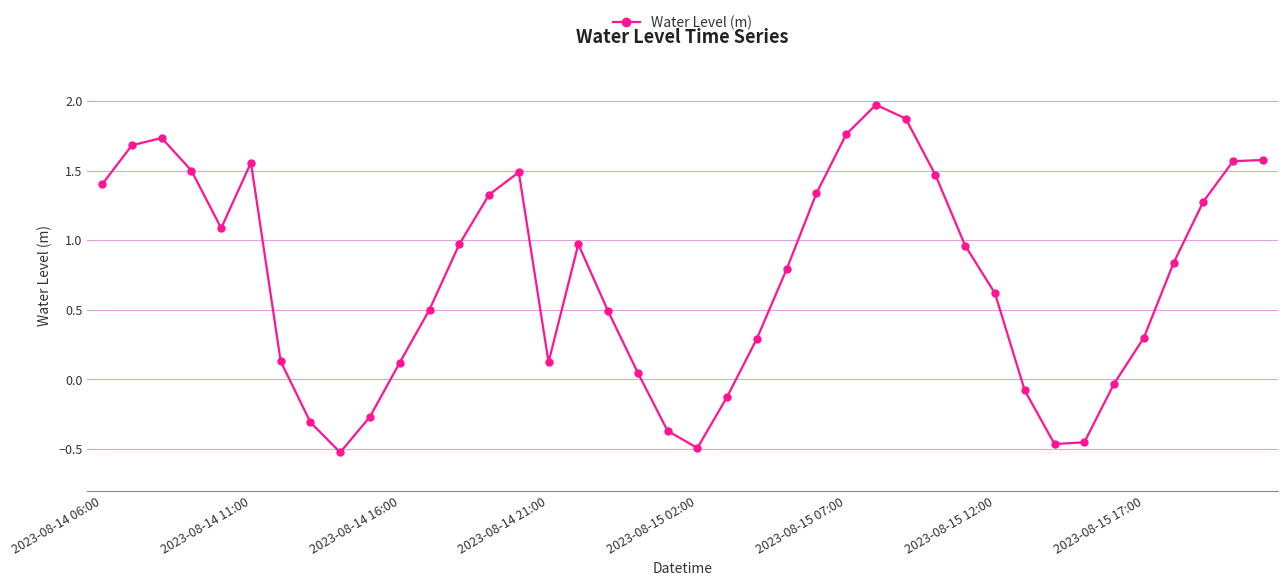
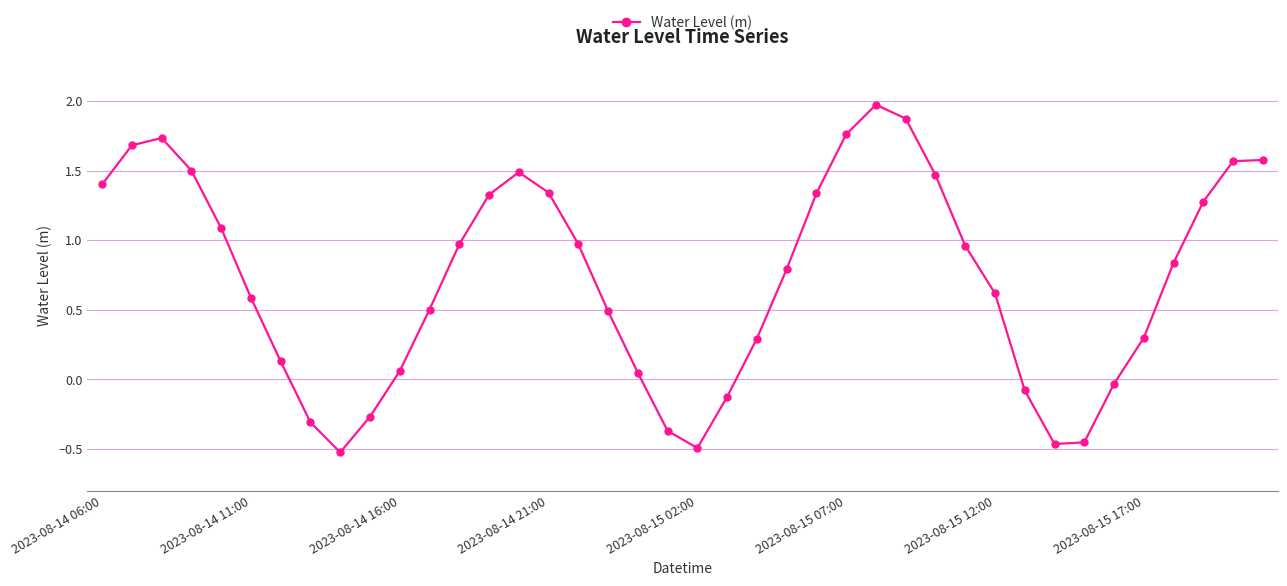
  {
    "2023-08-14 06:00": 1.40,
-   "2023-08-14 11:00": 1.56,
-   "2023-08-14 16:00": 0.12,
-   "2023-08-14 21:00": 0.12,
+   "2023-08-14 11:00": 0.59,
+   "2023-08-14 16:00": 0.06,
+   "2023-08-14 21:00": 1.34,
    "2023-08-15 02:00": -0.49,
    "2023-08-15 07:00": 1.76,
    "2023-08-15 12:00": 0.62,
    "2023-08-15 17:00": 0.30
  }
